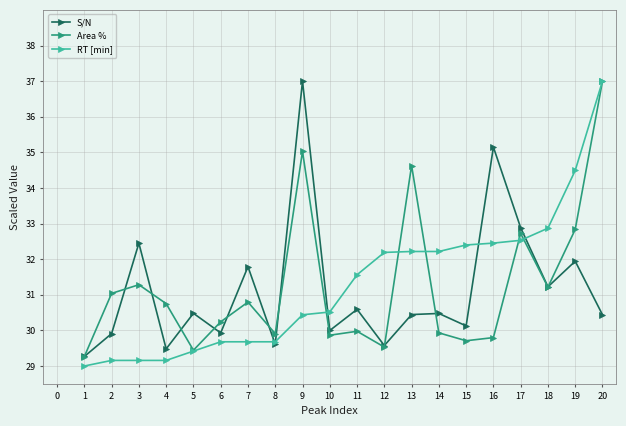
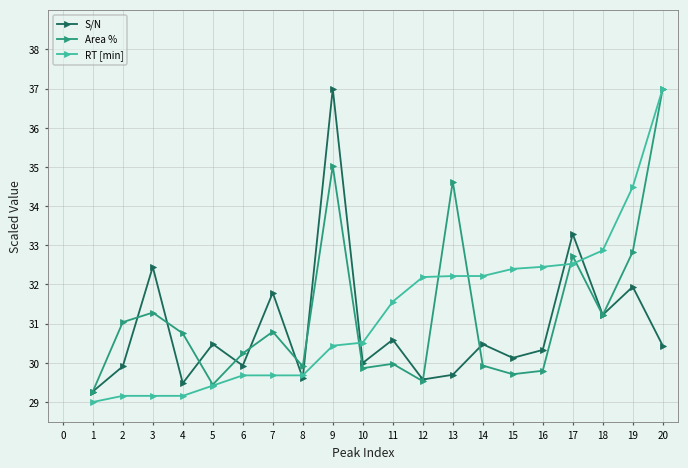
  {
    "S/N": {
      "2": 29.9,
      "3": 32.4,
      "4": 29.5,
      "5": 30.5,
      "6": 29.9,
      "7": 31.8,
      "9": 37.0,
      "10": 30.0,
      "11": 30.6,
-     "13": 30.4,
+     "13": 29.7,
      "14": 30.5,
      "15": 30.1,
-     "16": 35.1,
-     "17": 32.9,
+     "16": 30.3,
+     "17": 33.3,
      "19": 31.9,
      "20": 30.4
    }
  }
